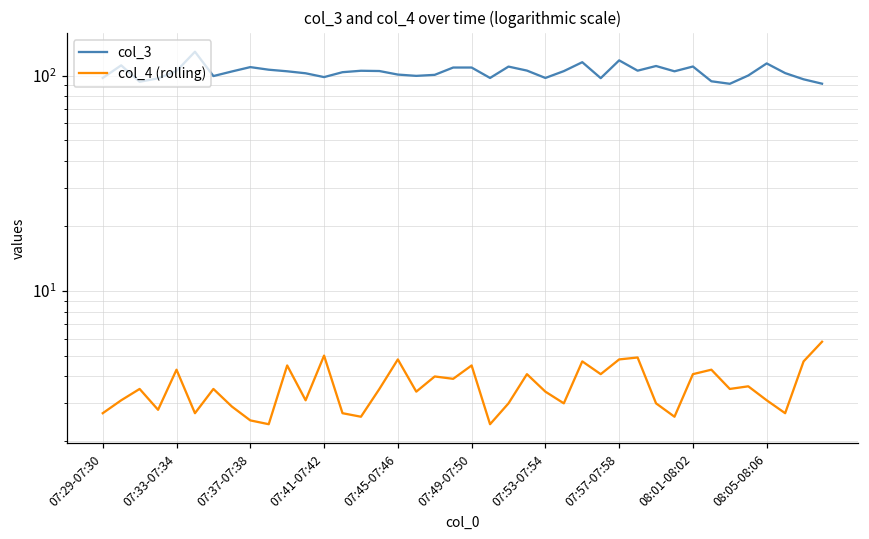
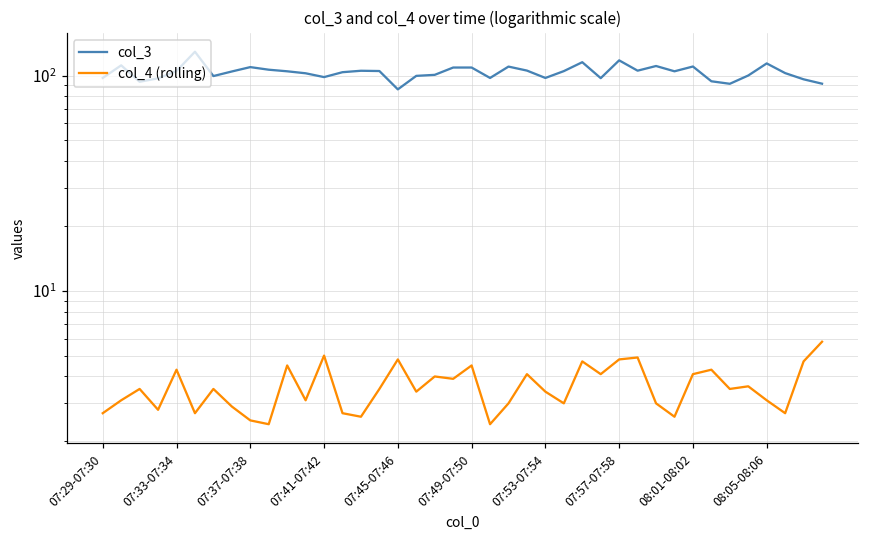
  {
    "col_3": {
      "07:37-07:38": 110,
      "07:41-07:42": 100,
-     "07:45-07:46": 100,
+     "07:45-07:46": 90,
      "07:49-07:50": 110,
      "07:53-07:54": 100,
      "07:57-07:58": 120,
      "08:01-08:02": 110,
      "08:05-08:06": 110
    },
    "col_4 (rolling)": {
      "07:29-07:30": 2.7,
      "07:33-07:34": 4.3,
      "07:37-07:38": 2.5,
      "07:41-07:42": 5,
      "07:45-07:46": 4.8,
      "07:49-07:50": 4.5,
      "07:53-07:54": 3.4,
      "07:57-07:58": 4.8,
      "08:01-08:02": 4,
      "08:05-08:06": 3.1
    }
  }
